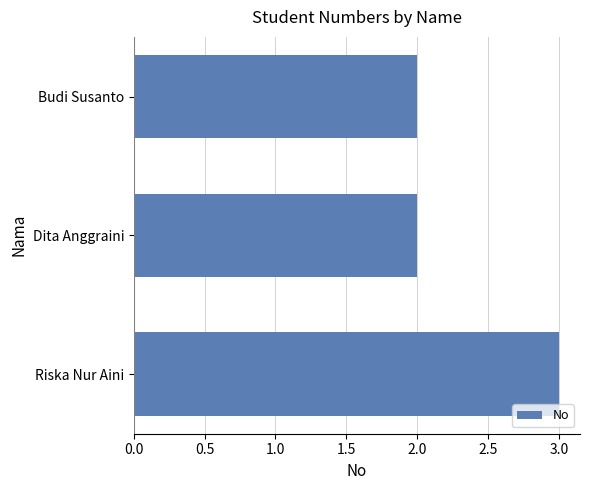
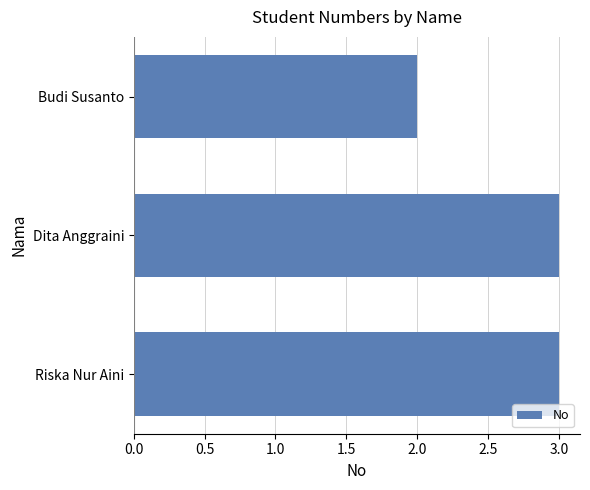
  {
    "Budi Susanto": 2,
-   "Dita Anggraini": 2,
+   "Dita Anggraini": 3,
    "Riska Nur Aini": 3
  }
